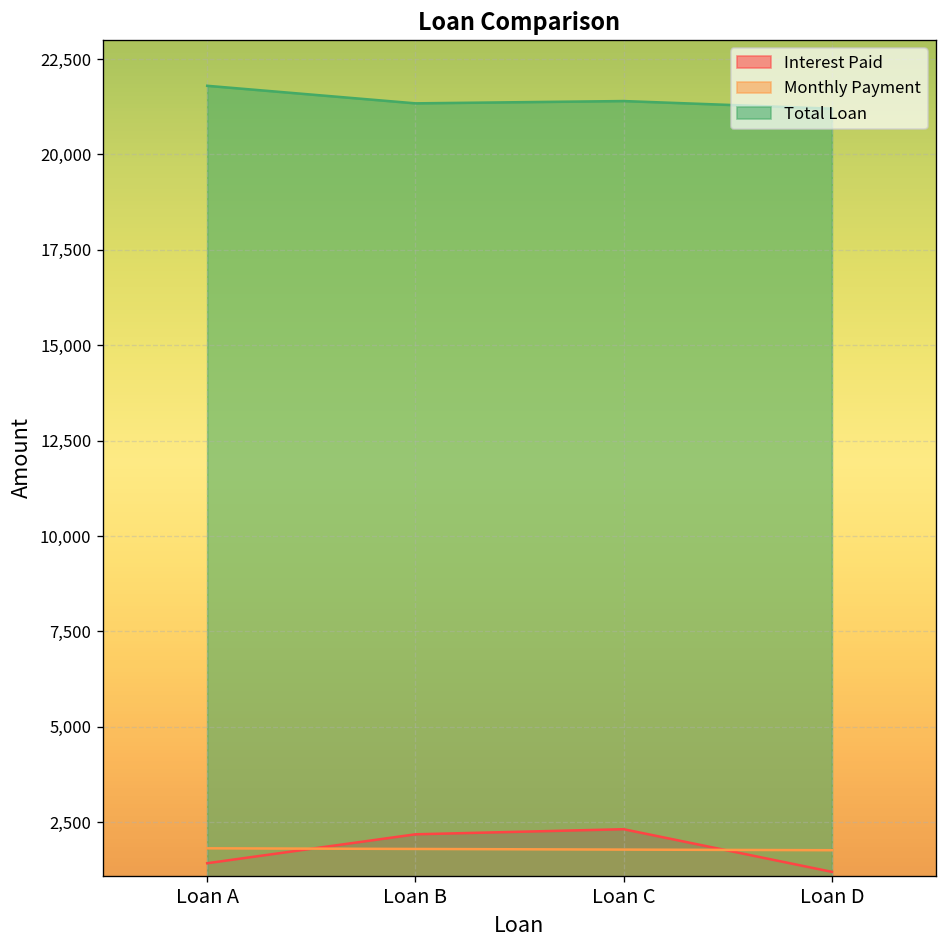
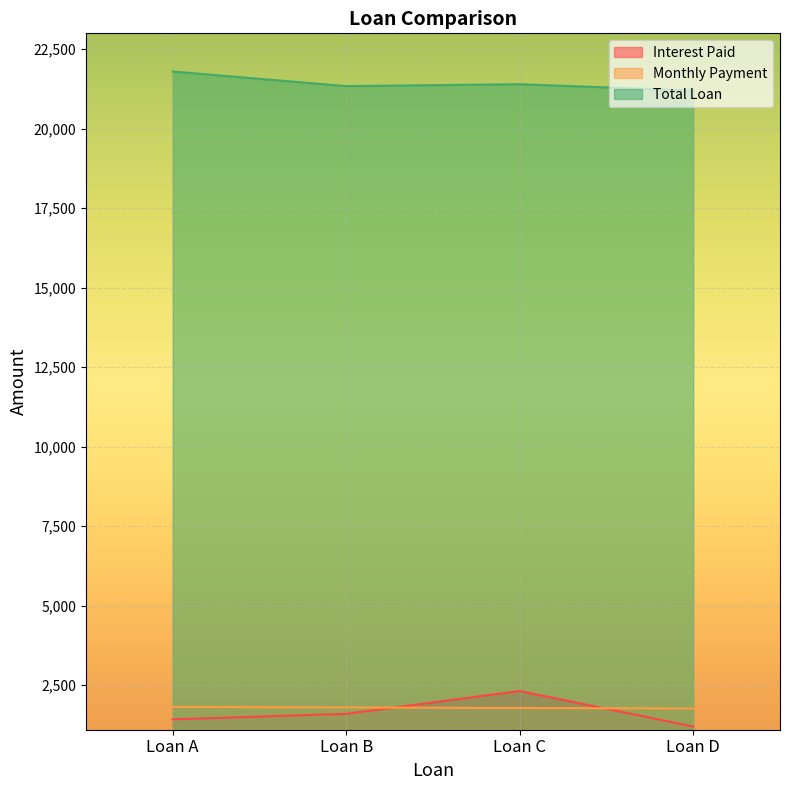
  {
    "Interest Paid": {
      "Loan A": "1,400",
-     "Loan B": "2,200",
+     "Loan B": "1,600",
      "Loan C": "2,300",
      "Loan D": "1,200"
    },
    "Monthly Payment": {
      "Loan A": "1,800",
      "Loan B": "1,800",
      "Loan C": "1,800",
      "Loan D": "1,800"
    },
    "Total Loan": {
      "Loan A": "21,800",
      "Loan B": "21,300",
      "Loan C": "21,400"
    }
  }
